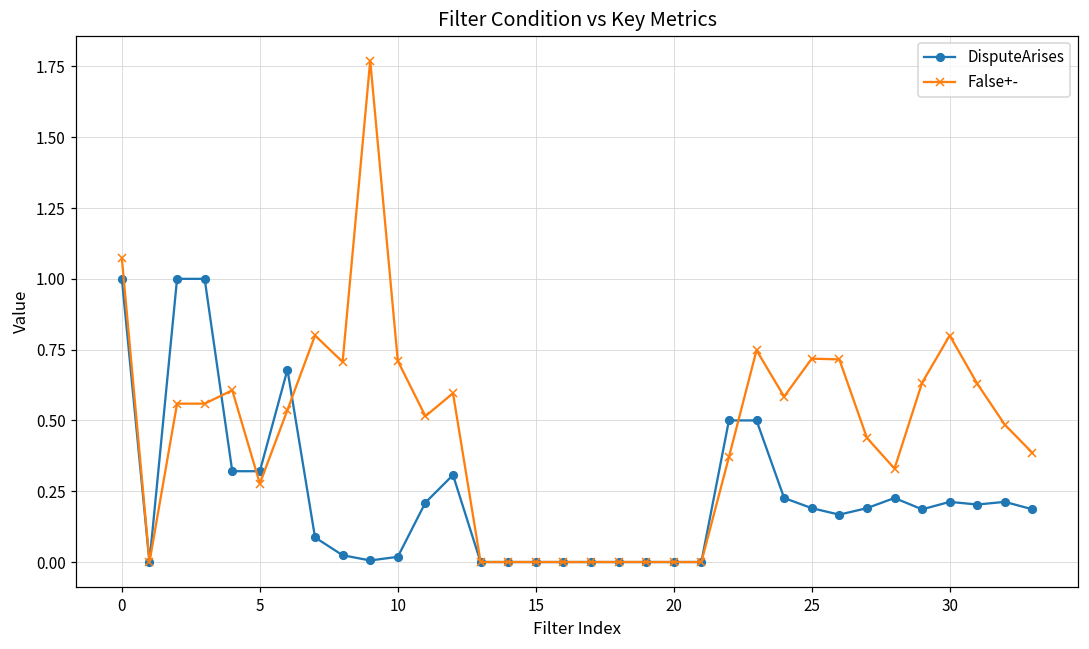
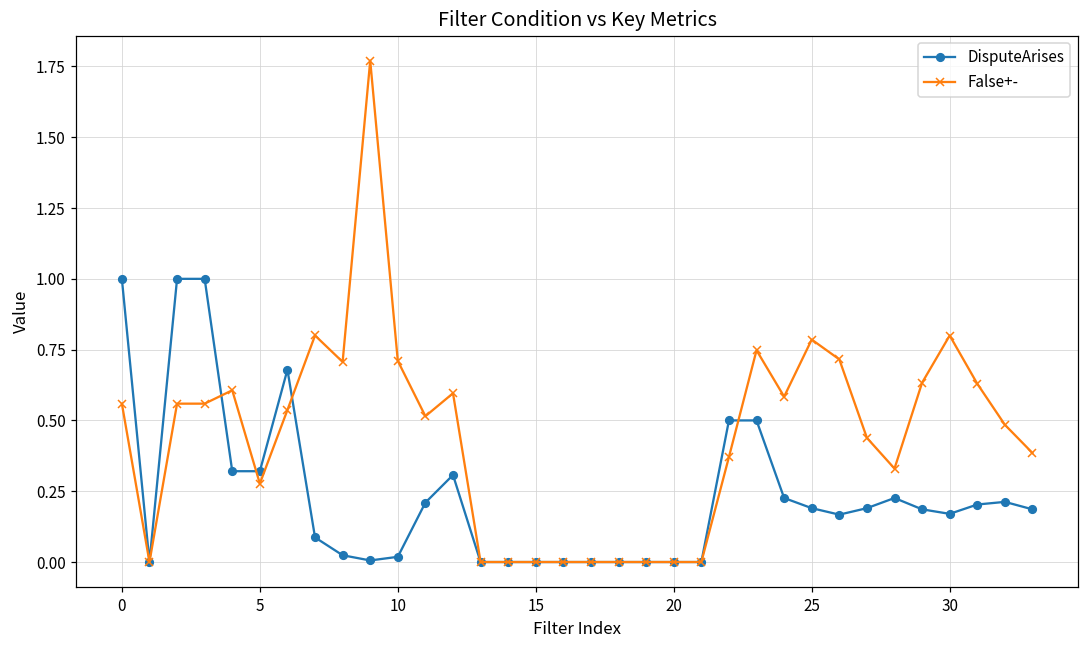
  {
    "DisputeArises": {
      "0": 1.00,
      "5": 0.32,
      "10": 0.02,
      "25": 0.19,
-     "30": 0.21
+     "30": 0.17
    },
    "False+-": {
-     "0": 1.07,
+     "0": 0.56,
      "5": 0.28,
      "10": 0.71,
-     "25": 0.72,
+     "25": 0.79,
      "30": 0.80
    }
  }
